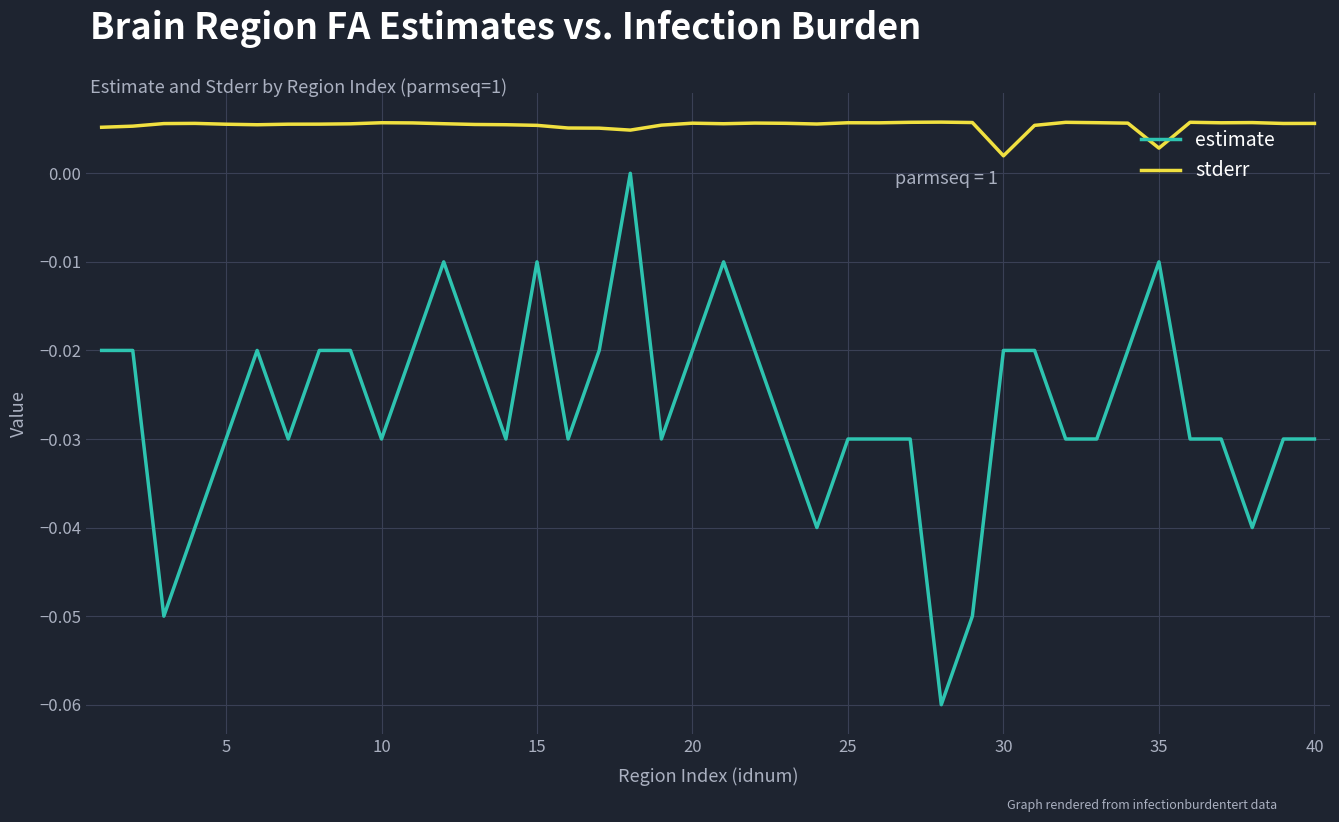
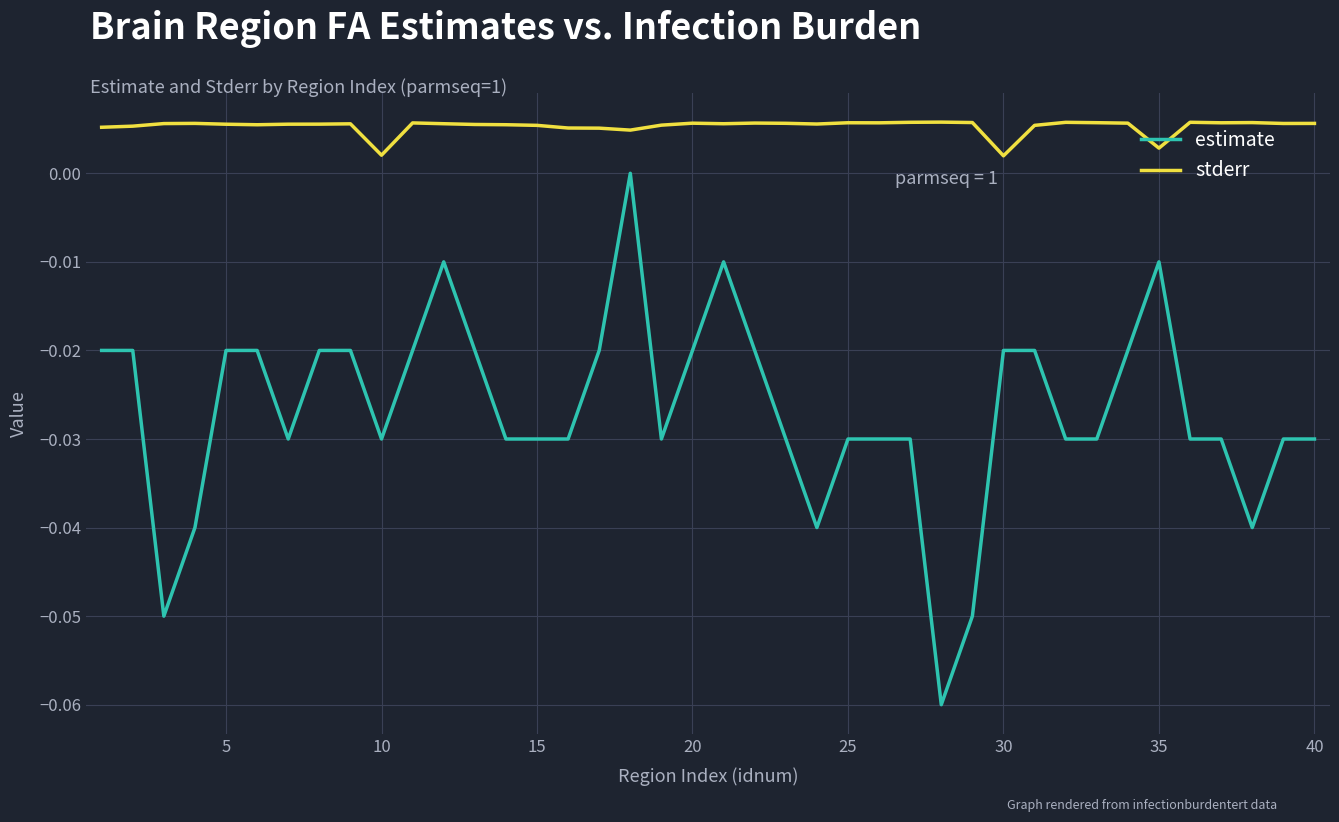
  {
    "estimate": {
-     "5": -0.03,
+     "5": -0.02,
      "10": -0.03,
-     "15": -0.01,
+     "15": -0.03,
      "20": -0.02,
      "25": -0.03,
      "30": -0.02,
      "35": -0.01,
      "40": -0.03
    },
    "stderr": {
      "5": 0.006,
-     "10": 0.006,
+     "10": 0.002,
      "15": 0.005,
      "20": 0.006,
      "25": 0.006,
      "35": 0.003,
      "40": 0.006
    }
  }
